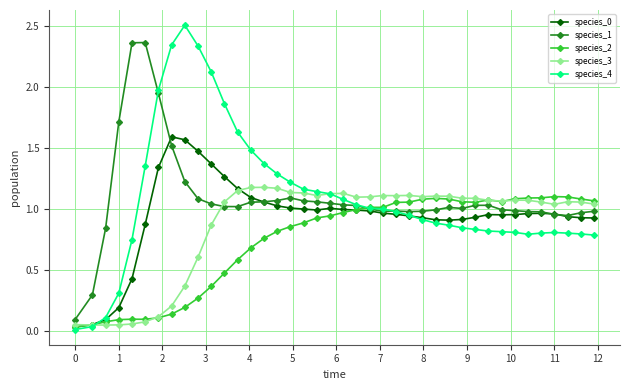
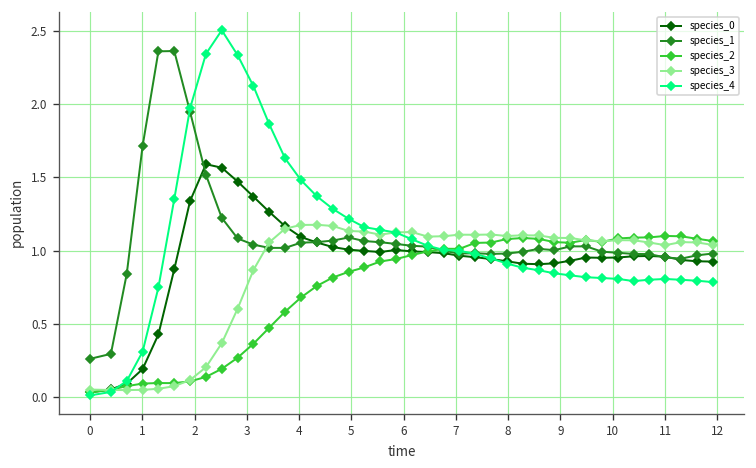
  {
    "species_1": {
-     "0": 0.09
+     "0": 0.26
    }
  }
